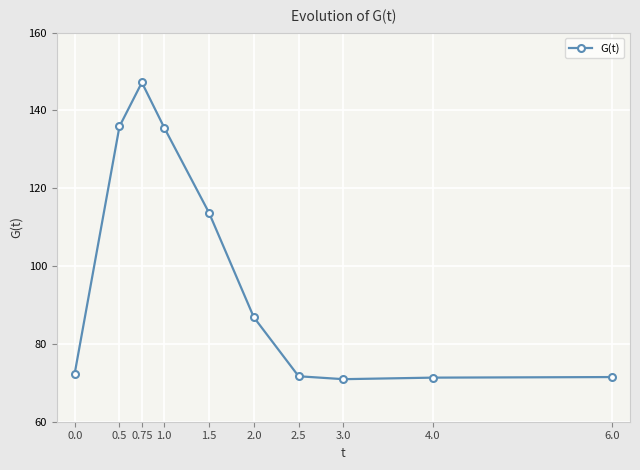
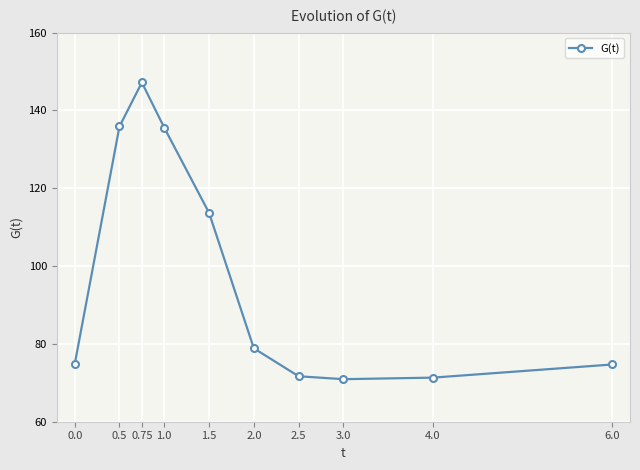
  {
-   "0.0": 72,
+   "0.0": 75,
    "0.5": 136,
    "0.75": 147,
    "1.0": 136,
    "1.5": 114,
-   "2.0": 87,
+   "2.0": 79,
    "2.5": 72,
    "3.0": 71,
    "4.0": 71,
-   "6.0": 71
+   "6.0": 75
  }
